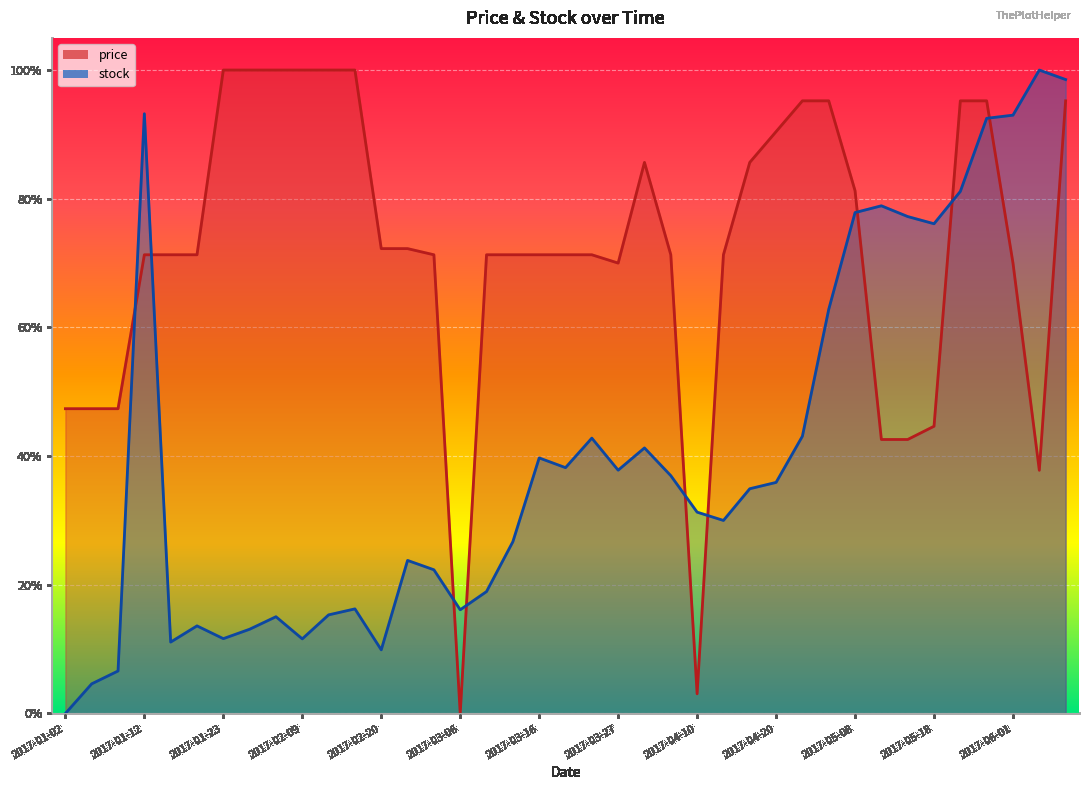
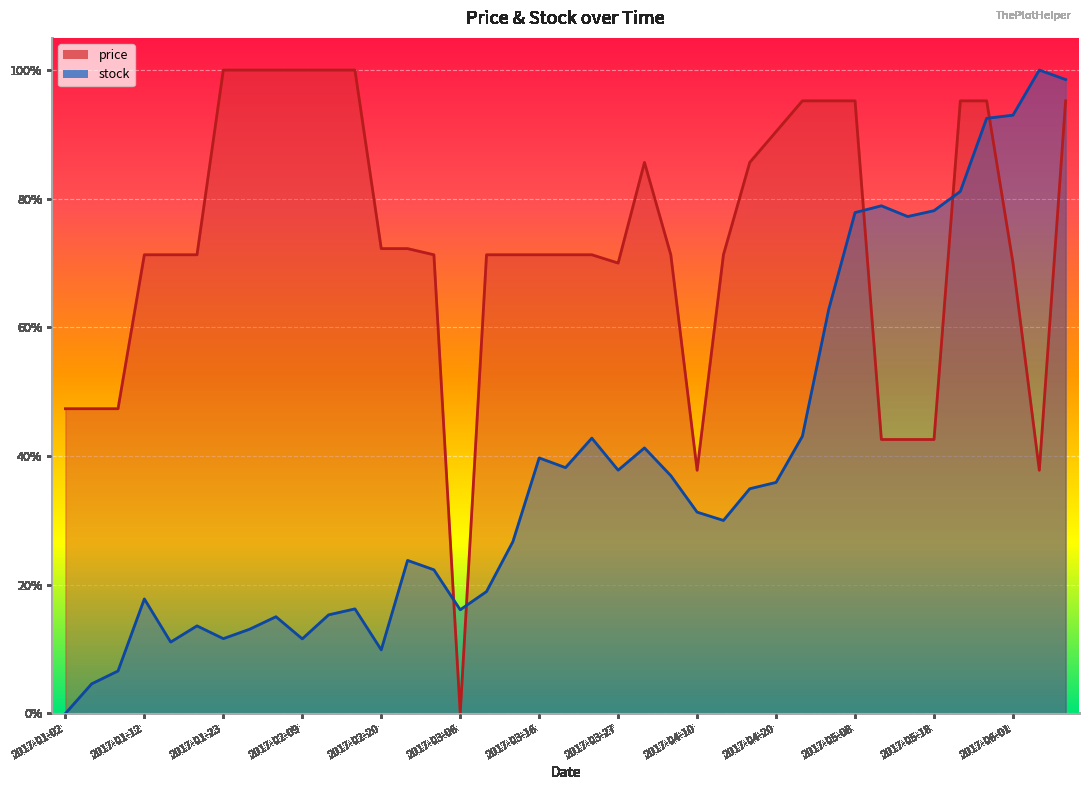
  {
    "price": {
      "2017-01-02": "47%",
      "2017-01-12": "71%",
      "2017-01-23": "100%",
      "2017-02-09": "100%",
      "2017-02-20": "72%",
      "2017-03-06": "0%",
      "2017-03-16": "71%",
      "2017-03-27": "70%",
-     "2017-04-10": "3%",
+     "2017-04-10": "38%",
      "2017-04-20": "90%",
-     "2017-05-08": "81%",
-     "2017-05-18": "45%",
+     "2017-05-08": "95%",
+     "2017-05-18": "43%",
      "2017-06-01": "70%"
    },
    "stock": {
      "2017-01-02": "0%",
-     "2017-01-12": "93%",
+     "2017-01-12": "18%",
      "2017-01-23": "12%",
      "2017-02-09": "12%",
      "2017-02-20": "10%",
      "2017-03-06": "16%",
      "2017-03-16": "40%",
      "2017-03-27": "38%",
      "2017-04-10": "31%",
      "2017-04-20": "36%",
      "2017-05-08": "78%",
-     "2017-05-18": "76%",
+     "2017-05-18": "78%",
      "2017-06-01": "93%"
    }
  }
